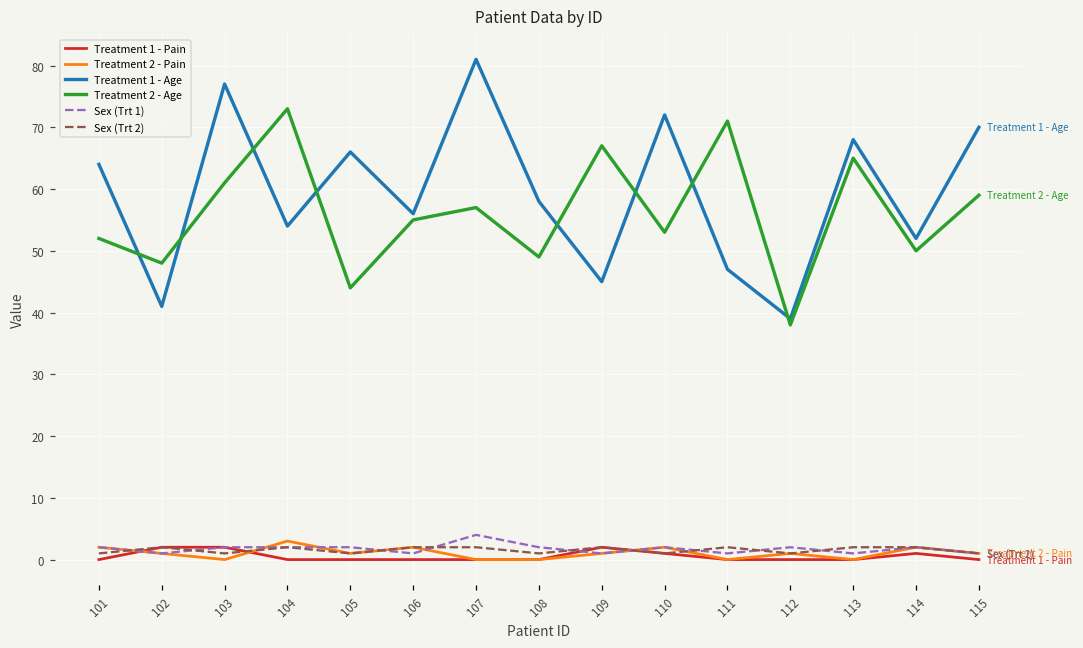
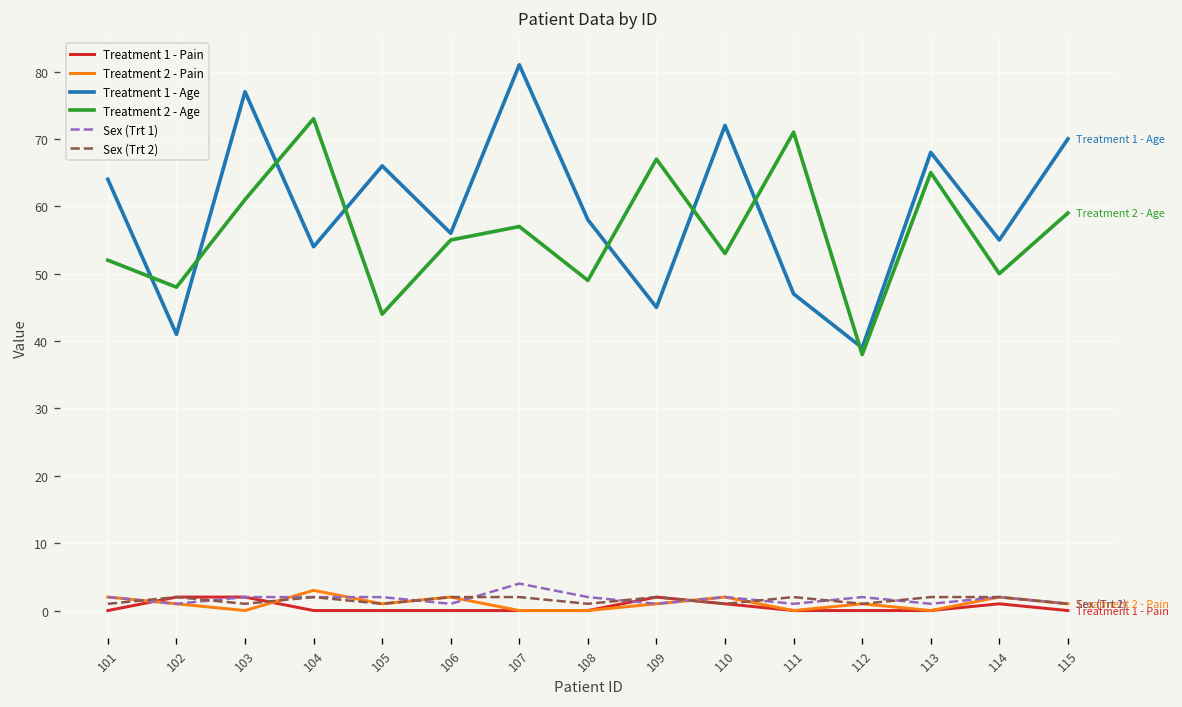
  {
    "Treatment 1 - Pain": {
      "101": 0,
      "104": 0,
      "105": 0,
      "106": 0,
      "112": 0,
      "114": 1
    },
    "Treatment 2 - Pain": {
      "103": 0,
      "104": 3
    },
    "Treatment 1 - Age": {
      "101": 64,
      "102": 41,
      "103": 77,
      "104": 54,
      "105": 66,
      "106": 56,
      "107": 81,
      "108": 58,
      "109": 45,
      "110": 72,
      "111": 47,
      "112": 39,
      "113": 68,
-     "114": 52
+     "114": 55
    },
    "Treatment 2 - Age": {
      "101": 52,
      "102": 48,
      "103": 61,
      "104": 73,
      "105": 44,
      "106": 55,
      "107": 57,
      "108": 49,
      "109": 67,
      "110": 53,
      "111": 71,
      "112": 38,
      "113": 65,
      "114": 50
    },
    "Sex (Trt 1)": {
      "105": 2,
      "106": 1,
      "107": 4,
      "108": 2,
      "111": 1,
      "112": 2,
      "113": 1
    },
    "Sex (Trt 2)": {
      "101": 1,
      "103": 1,
      "107": 2,
      "108": 1,
      "111": 2,
      "113": 2
    }
  }
